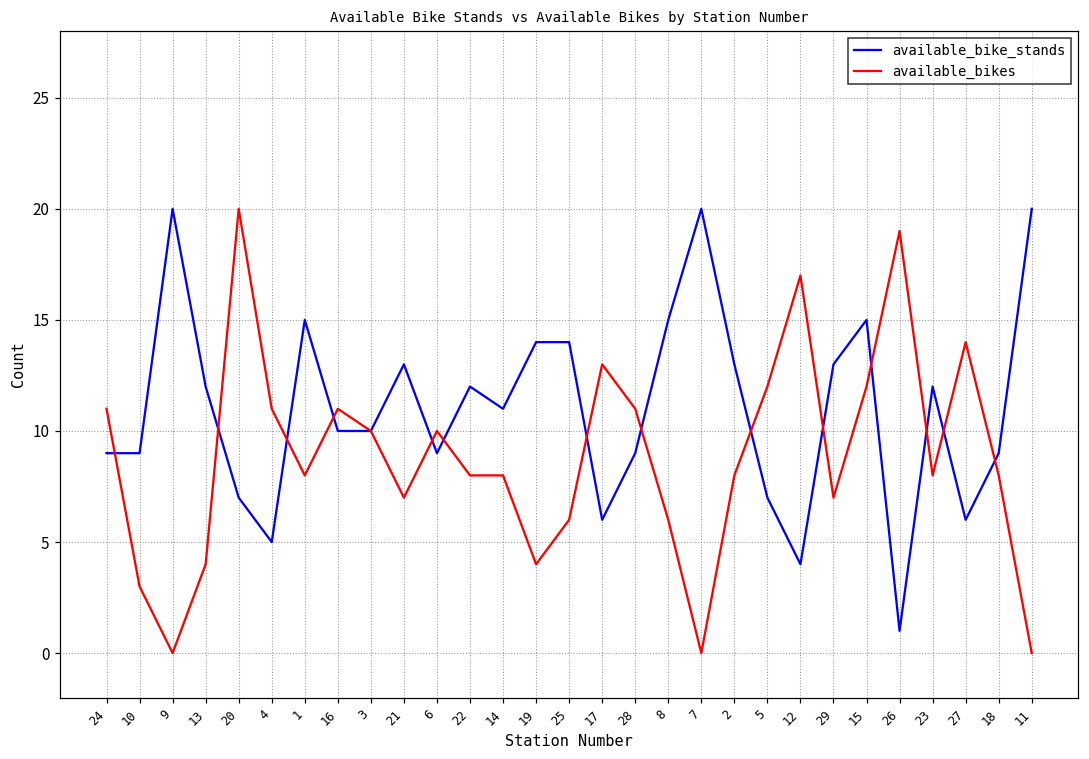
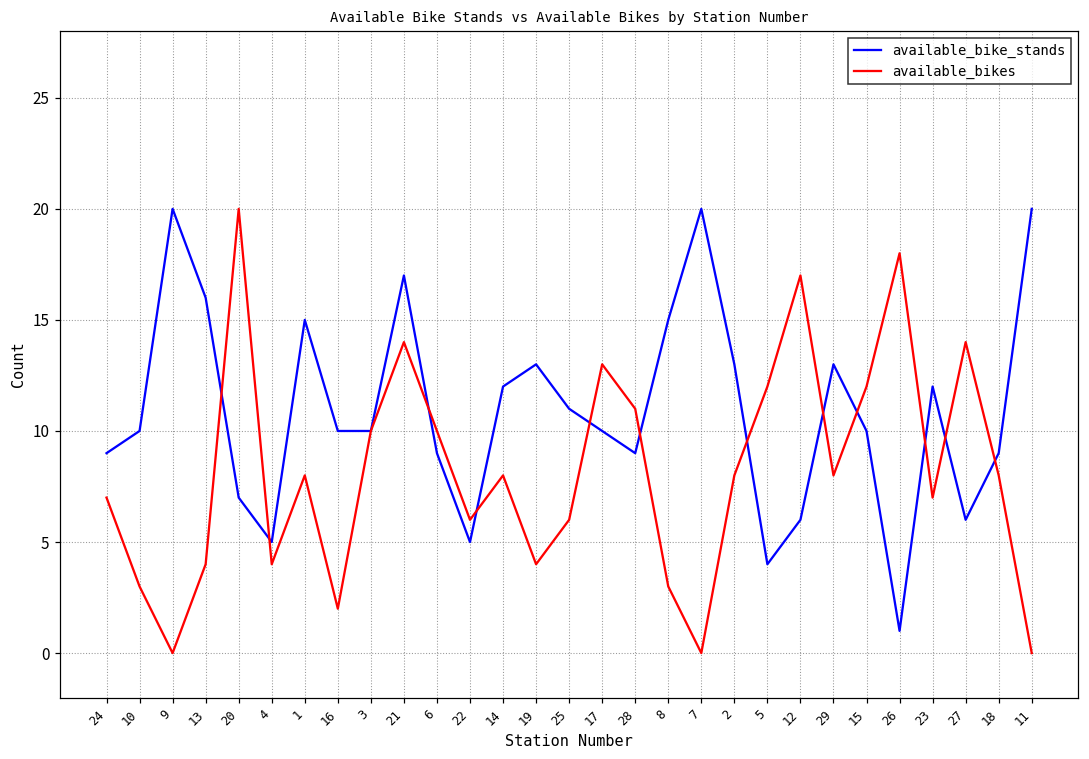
  {
    "available_bike_stands": {
      "24": 9,
-     "10": 9,
+     "10": 10,
      "9": 20,
-     "13": 12,
+     "13": 16,
      "20": 7,
      "4": 5,
      "1": 15,
      "16": 10,
-     "21": 13,
+     "21": 17,
      "6": 9,
-     "22": 12,
-     "14": 11,
-     "19": 14,
-     "25": 14,
-     "17": 6,
+     "22": 5,
+     "14": 12,
+     "19": 13,
+     "25": 11,
+     "17": 10,
      "28": 9,
      "8": 15,
      "7": 20,
      "2": 13,
-     "5": 7,
-     "12": 4,
+     "5": 4,
+     "12": 6,
      "29": 13,
-     "15": 15,
+     "15": 10,
      "26": 1,
      "23": 12,
      "27": 6,
      "18": 9,
      "11": 20
    },
    "available_bikes": {
-     "24": 11,
+     "24": 7,
      "10": 3,
      "9": 0,
      "13": 4,
      "20": 20,
-     "4": 11,
+     "4": 4,
      "1": 8,
-     "16": 11,
-     "21": 7,
+     "16": 2,
+     "21": 14,
      "6": 10,
-     "22": 8,
+     "22": 6,
      "14": 8,
      "19": 4,
      "25": 6,
      "17": 13,
      "28": 11,
-     "8": 6,
+     "8": 3,
      "7": 0,
      "2": 8,
      "5": 12,
      "12": 17,
-     "29": 7,
+     "29": 8,
      "15": 12,
-     "26": 19,
-     "23": 8,
+     "26": 18,
+     "23": 7,
      "27": 14,
      "18": 8,
      "11": 0
    }
  }
